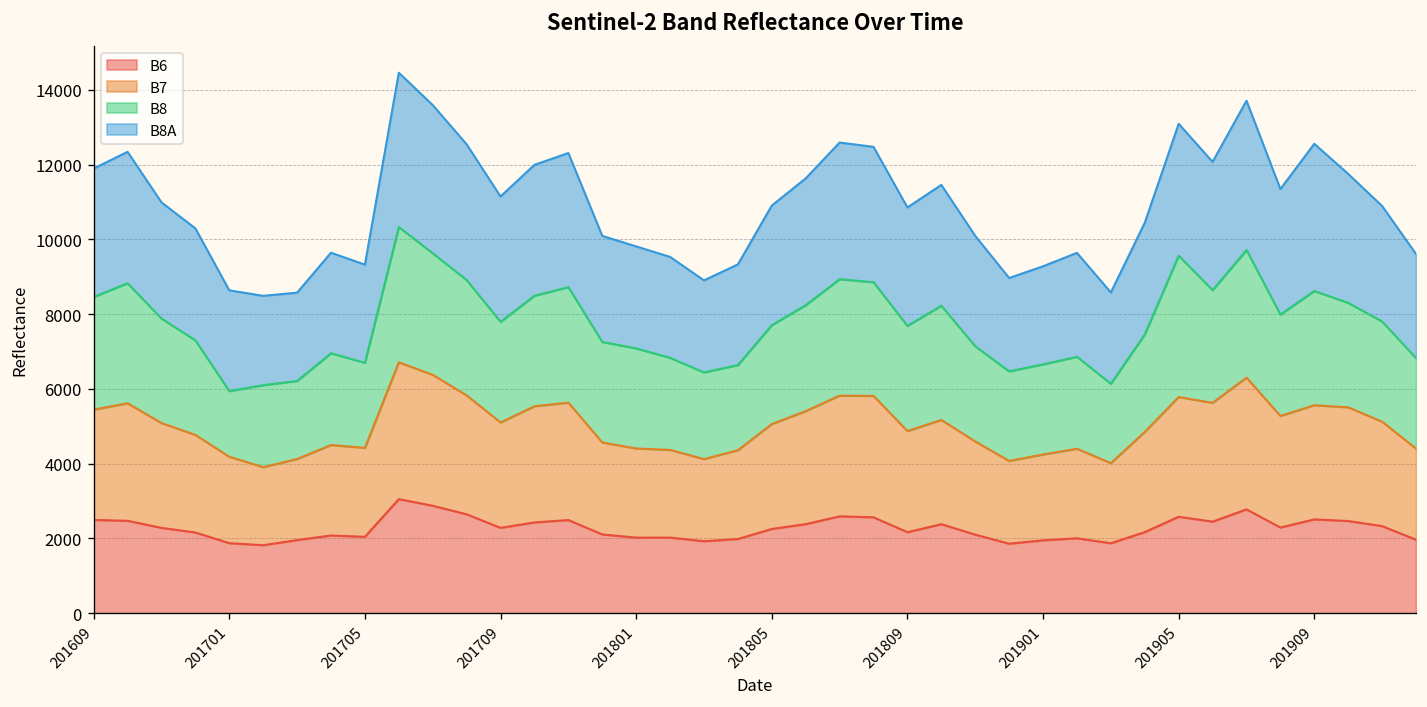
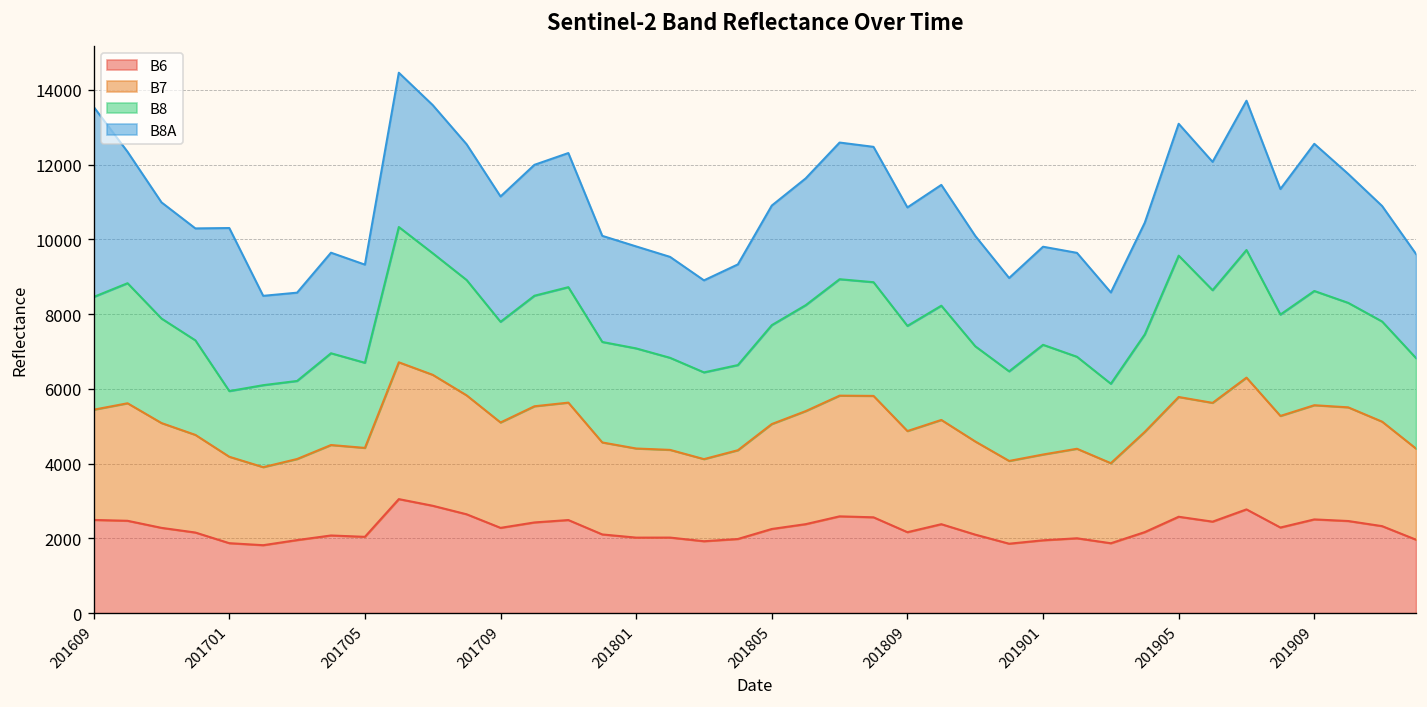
  {
    "B8": {
      "201609": 3000,
      "201701": 1800,
      "201705": 2300,
      "201709": 2700,
      "201801": 2700,
      "201805": 2600,
      "201809": 2800,
-     "201901": 2400,
+     "201901": 2900,
      "201905": 3800,
      "201909": 3100
    },
    "B8A": {
-     "201609": 3400,
-     "201701": 2700,
+     "201609": 5100,
+     "201701": 4400,
      "201705": 2600,
      "201709": 3400,
      "201801": 2700,
      "201805": 3200,
      "201809": 3200,
      "201901": 2600,
      "201905": 3500,
      "201909": 3900
    }
  }
